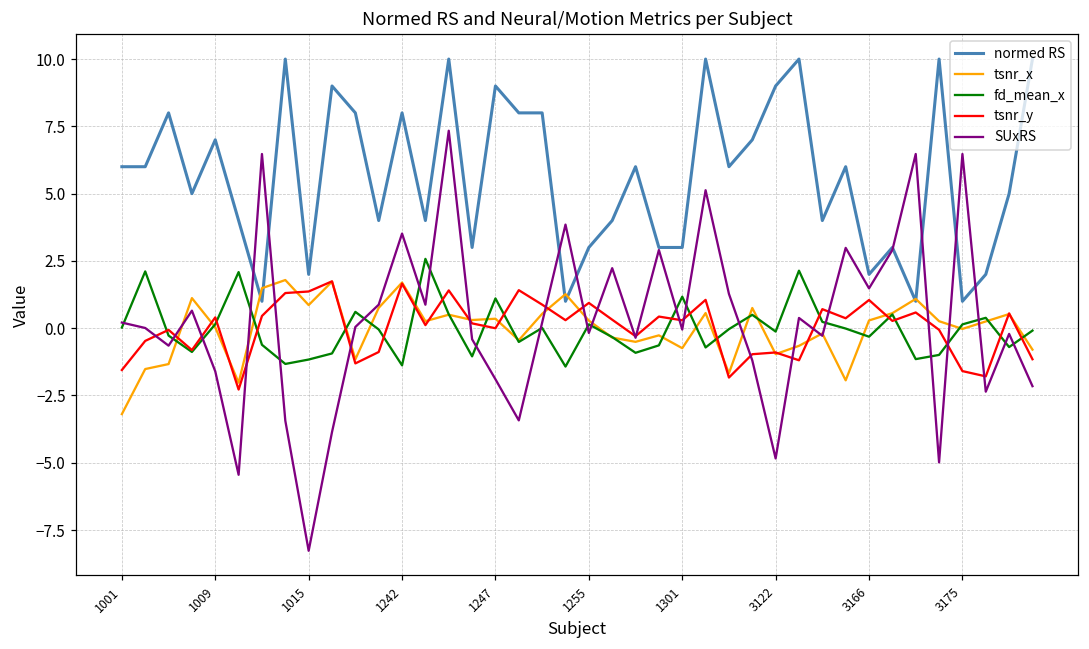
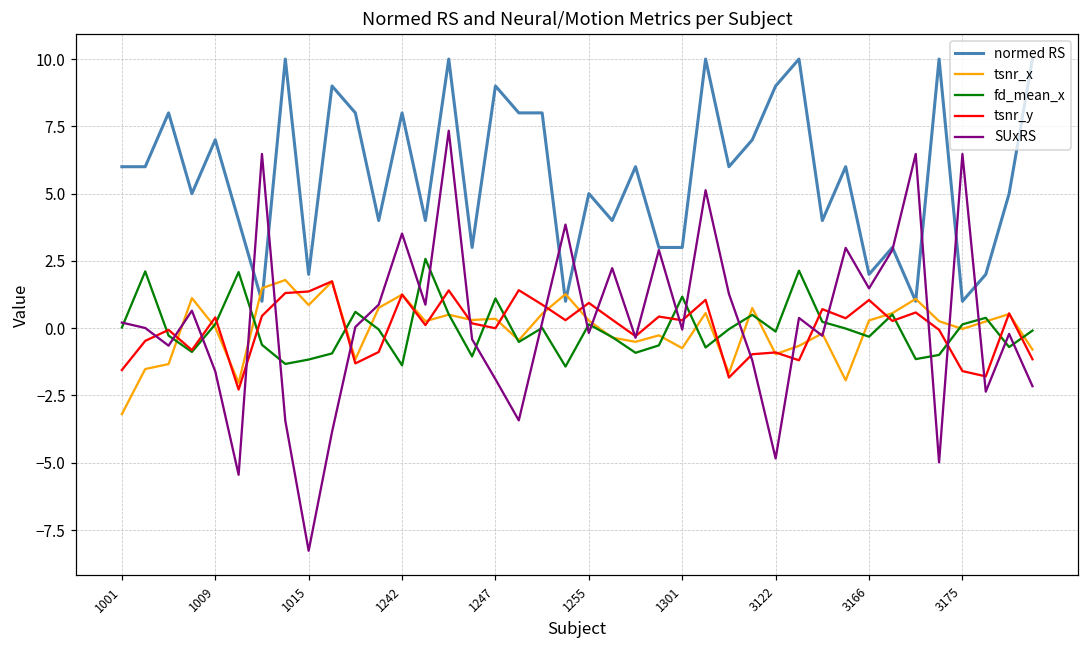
  {
    "normed RS": {
      "1001": 6,
      "1009": 7,
      "1015": 2,
      "1242": 8,
      "1247": 9,
-     "1255": 3,
+     "1255": 5,
      "1301": 3,
      "3122": 9,
      "3166": 2,
      "3175": 1
    },
    "tsnr_x": {
      "1001": -3.2,
      "1009": 0.0,
      "1015": 0.9,
-     "1242": 1.7,
+     "1242": 1.2,
      "1247": 0.4,
      "1255": 0.3,
      "1301": -0.7,
      "3166": 0.3,
      "3175": 0.0
    },
    "fd_mean_x": {
      "1001": 0.0,
      "1009": 0.1,
      "1015": -1.2,
      "1242": -1.4,
      "1247": 1.1,
      "1255": 0.1,
      "1301": 1.2,
      "3122": -0.1,
      "3166": -0.3,
      "3175": 0.1
    },
    "tsnr_y": {
      "1001": -1.6,
      "1009": 0.4,
      "1015": 1.4,
-     "1242": 1.7,
+     "1242": 1.3,
      "1247": 0.0,
      "1255": 0.9,
      "1301": 0.3,
      "3166": 1.0,
      "3175": -1.6
    },
    "SUxRS": {
      "1001": 0.2,
      "1009": -1.6,
      "1015": -8.3,
      "1242": 3.5,
      "1247": -1.9,
      "1255": -0.2,
      "1301": 0.0,
      "3122": -4.8,
      "3166": 1.5,
      "3175": 6.5
    }
  }
